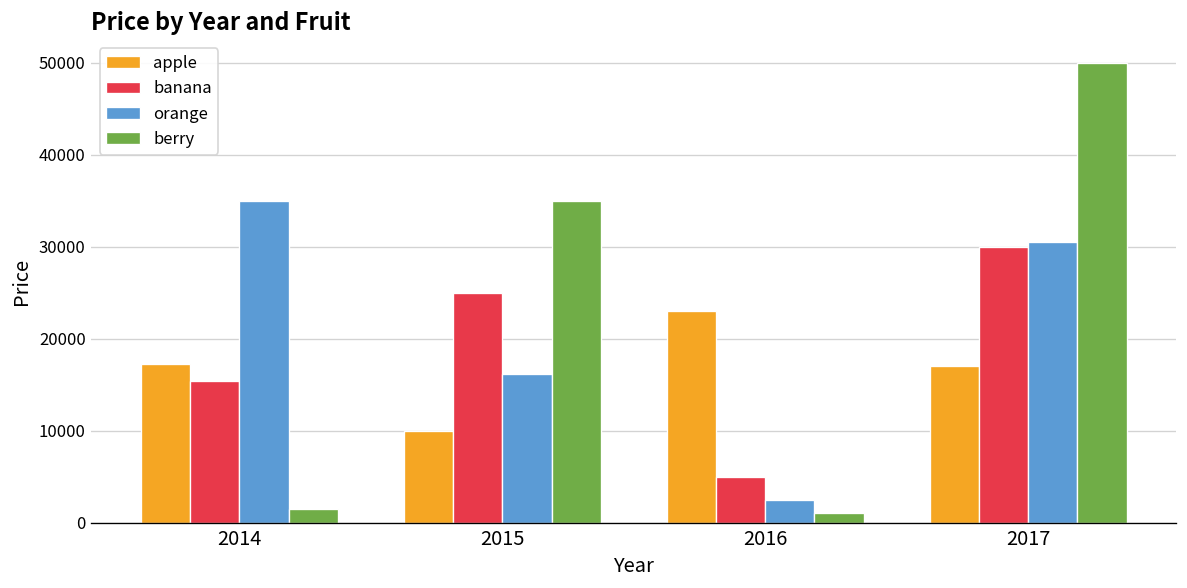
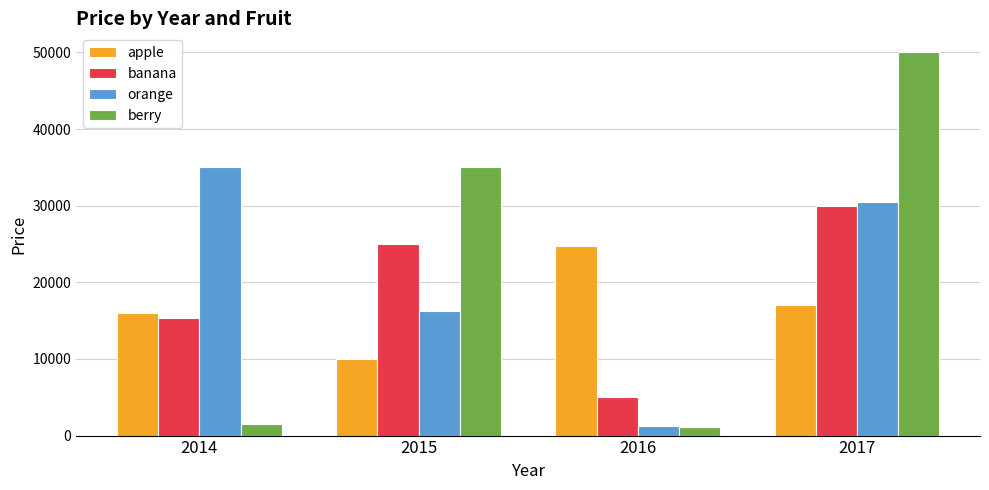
  {
    "apple": {
-     "2014": 17000,
+     "2014": 16000,
      "2015": 10000,
-     "2016": 23000,
+     "2016": 25000,
      "2017": 17000
    },
    "banana": {
      "2014": 15000,
      "2015": 25000,
      "2016": 5000,
      "2017": 30000
    },
    "orange": {
      "2014": 35000,
      "2015": 16000,
-     "2016": 3000,
+     "2016": 1000,
      "2017": 31000
    },
    "berry": {
      "2014": 1000,
      "2015": 35000,
      "2016": 1000,
      "2017": 50000
    }
  }
